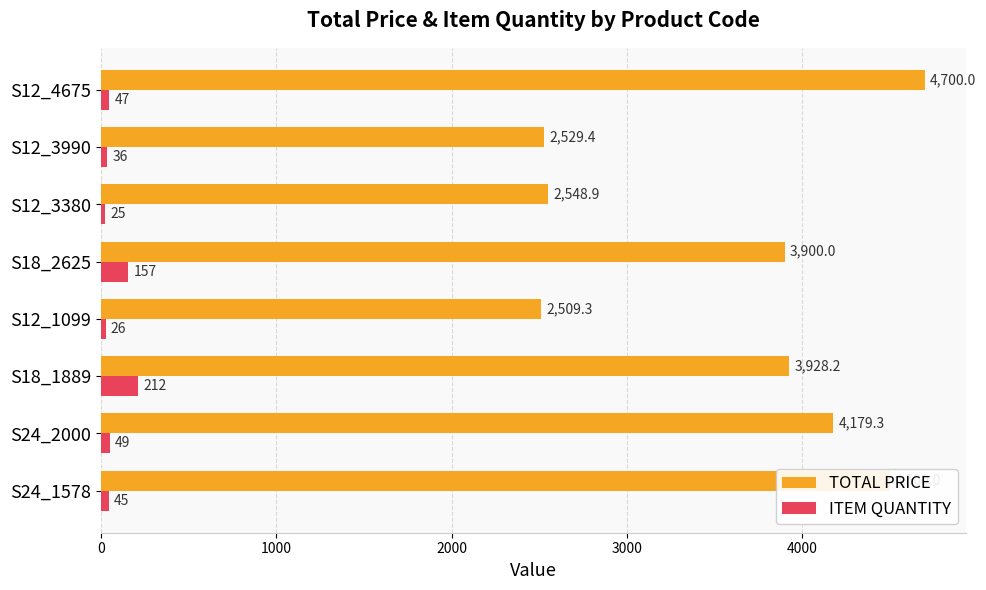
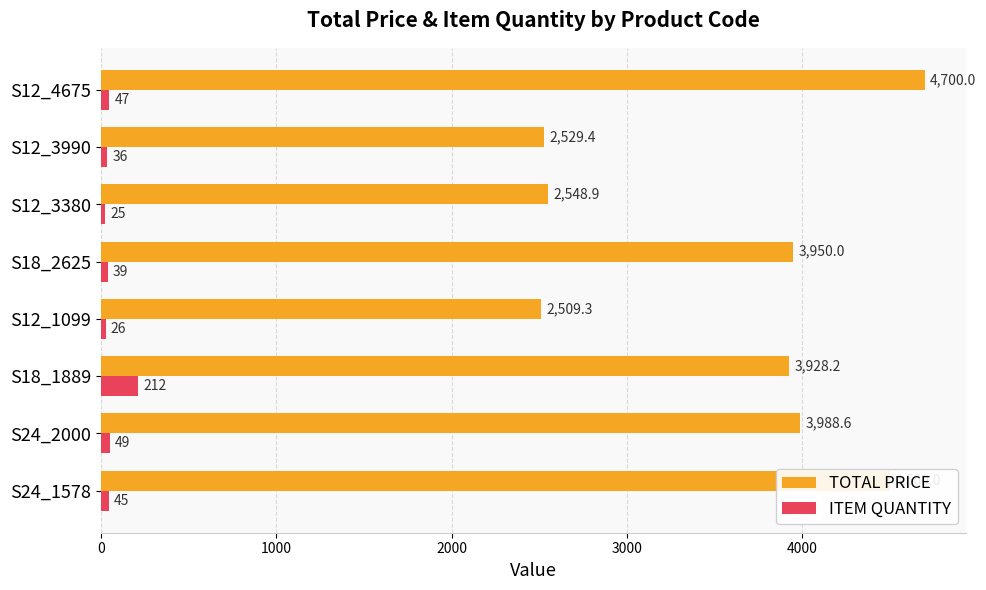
  {
    "TOTAL PRICE": {
      "S12_4675": "4,700.0",
      "S12_3990": "2,529.4",
      "S12_3380": "2,548.9",
-     "S18_2625": "3,900.0",
+     "S18_2625": "3,950.0",
      "S12_1099": "2,509.3",
      "S18_1889": "3,928.2",
-     "S24_2000": "4,179.3"
+     "S24_2000": "3,988.6"
    },
    "ITEM QUANTITY": {
      "S12_4675": "47",
      "S12_3990": "36",
      "S12_3380": "25",
-     "S18_2625": "157",
+     "S18_2625": "39",
      "S12_1099": "26",
      "S18_1889": "212",
      "S24_2000": "49",
      "S24_1578": "45"
    }
  }
